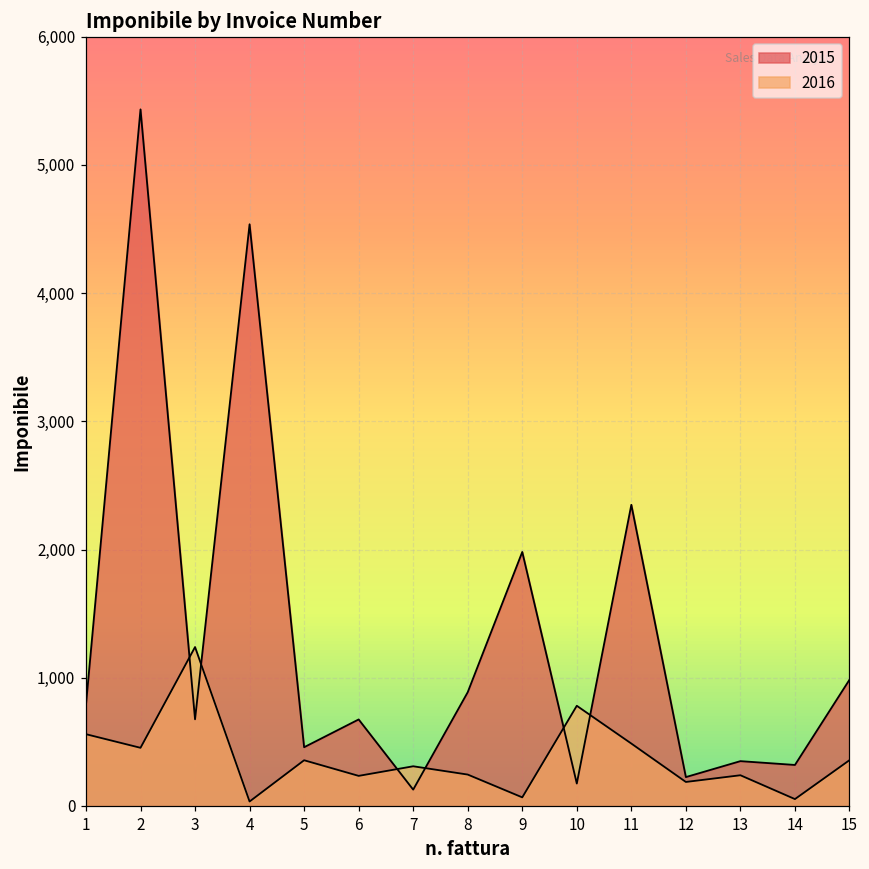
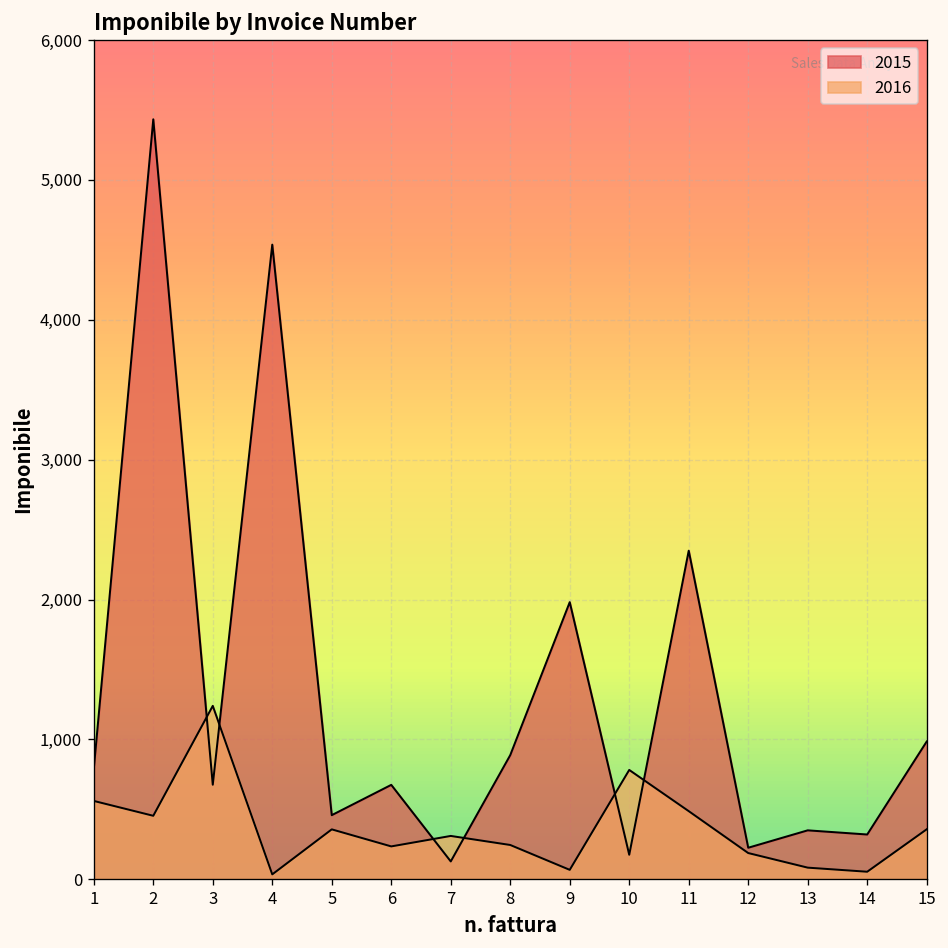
  {
    "2015": {
      "1": "790",
      "2": "5,430",
      "3": "680",
      "4": "4,540",
      "5": "460",
      "6": "670",
      "7": "130",
      "8": "890",
      "9": "1,980",
      "10": "180",
      "11": "2,350",
      "12": "230",
      "13": "350",
      "14": "320",
      "15": "980"
    },
    "2016": {
      "1": "560",
      "2": "450",
      "3": "1,240",
      "4": "30",
      "5": "360",
      "6": "230",
      "7": "310",
      "8": "250",
      "9": "70",
      "10": "780",
      "11": "490",
      "12": "190",
-     "13": "240",
+     "13": "80",
      "14": "50",
      "15": "360"
    }
  }
